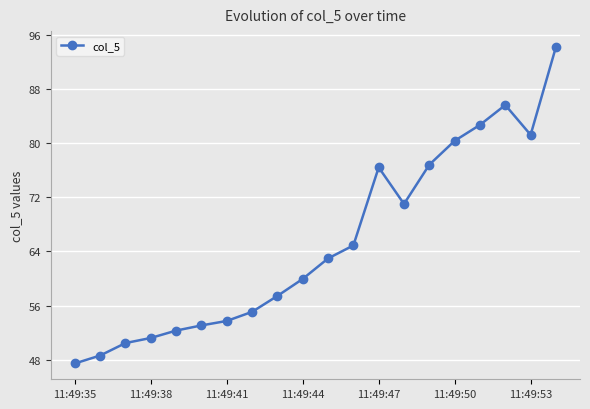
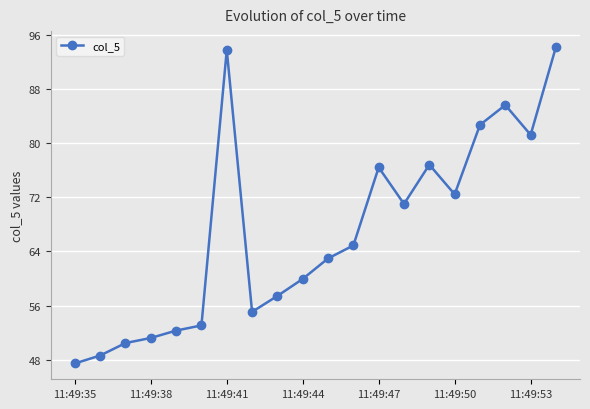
  {
    "11:49:35": 47,
    "11:49:38": 51,
-   "11:49:41": 54,
+   "11:49:41": 94,
    "11:49:44": 60,
    "11:49:47": 76,
-   "11:49:50": 80,
+   "11:49:50": 72,
    "11:49:53": 81
  }
